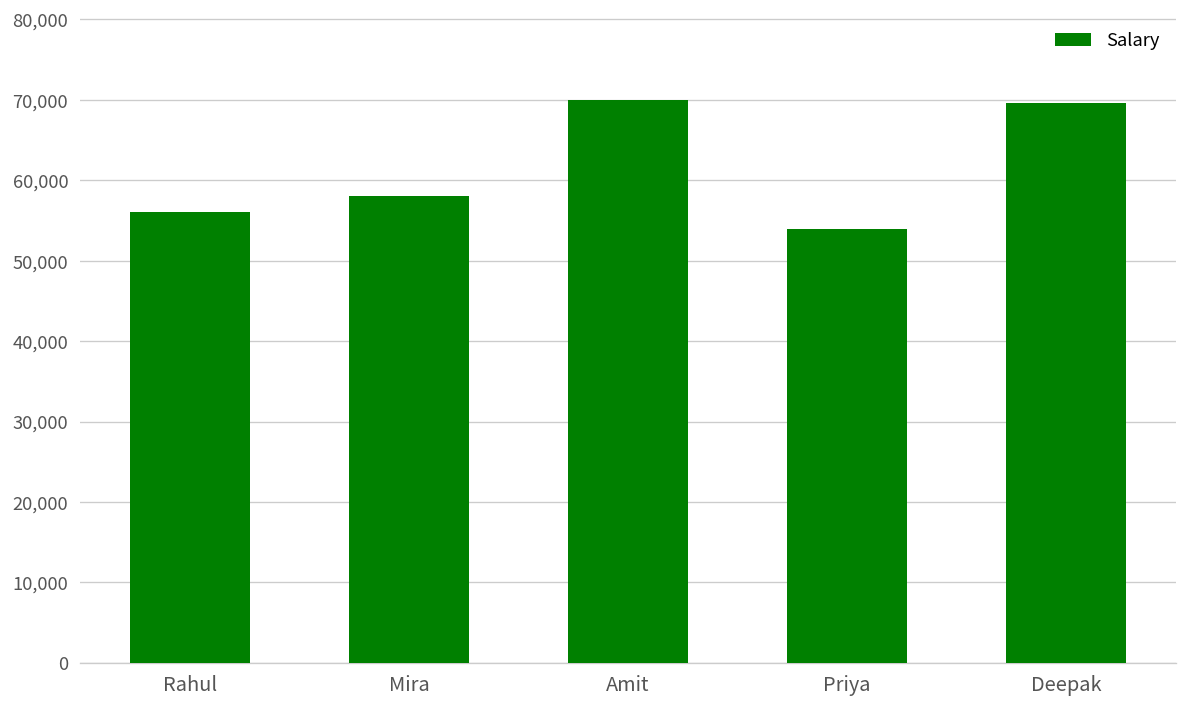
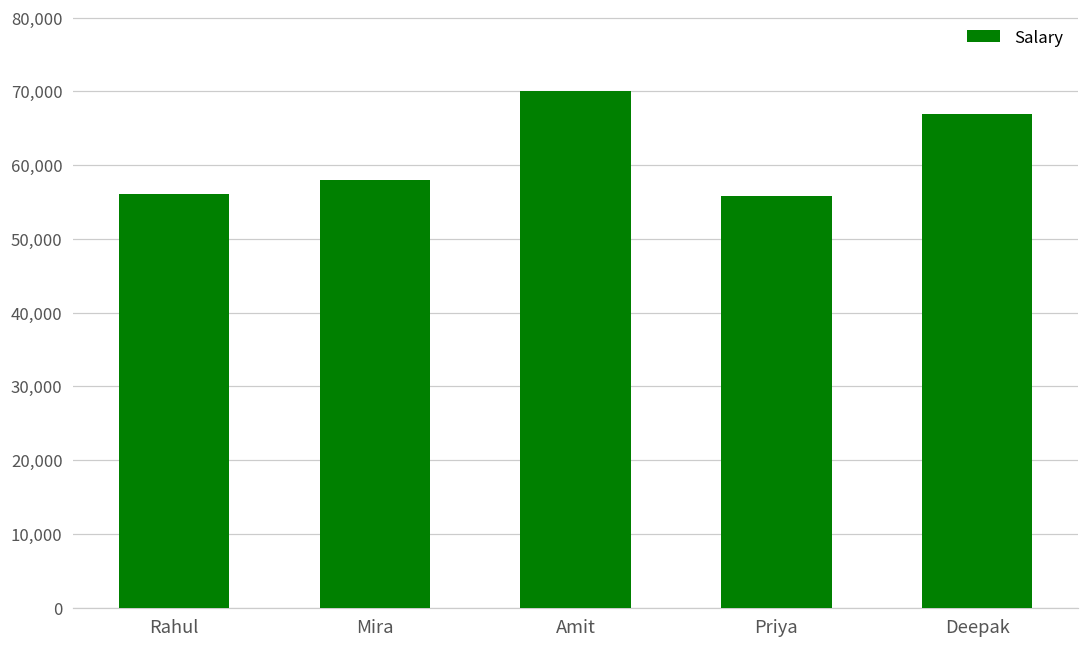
  {
    "Rahul": "56,000",
    "Mira": "58,000",
    "Amit": "70,000",
-   "Priya": "54,000",
-   "Deepak": "70,000"
+   "Priya": "56,000",
+   "Deepak": "67,000"
  }
